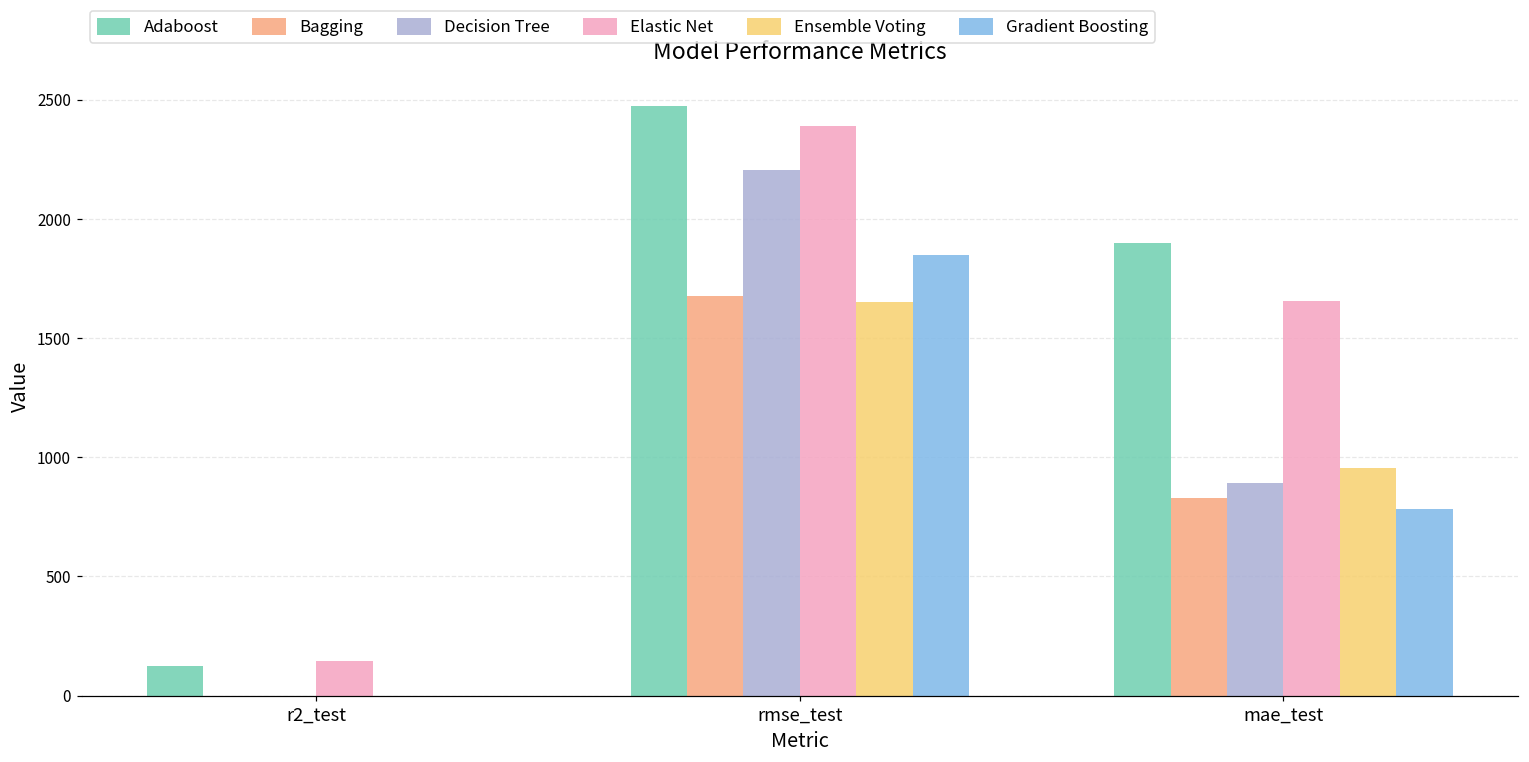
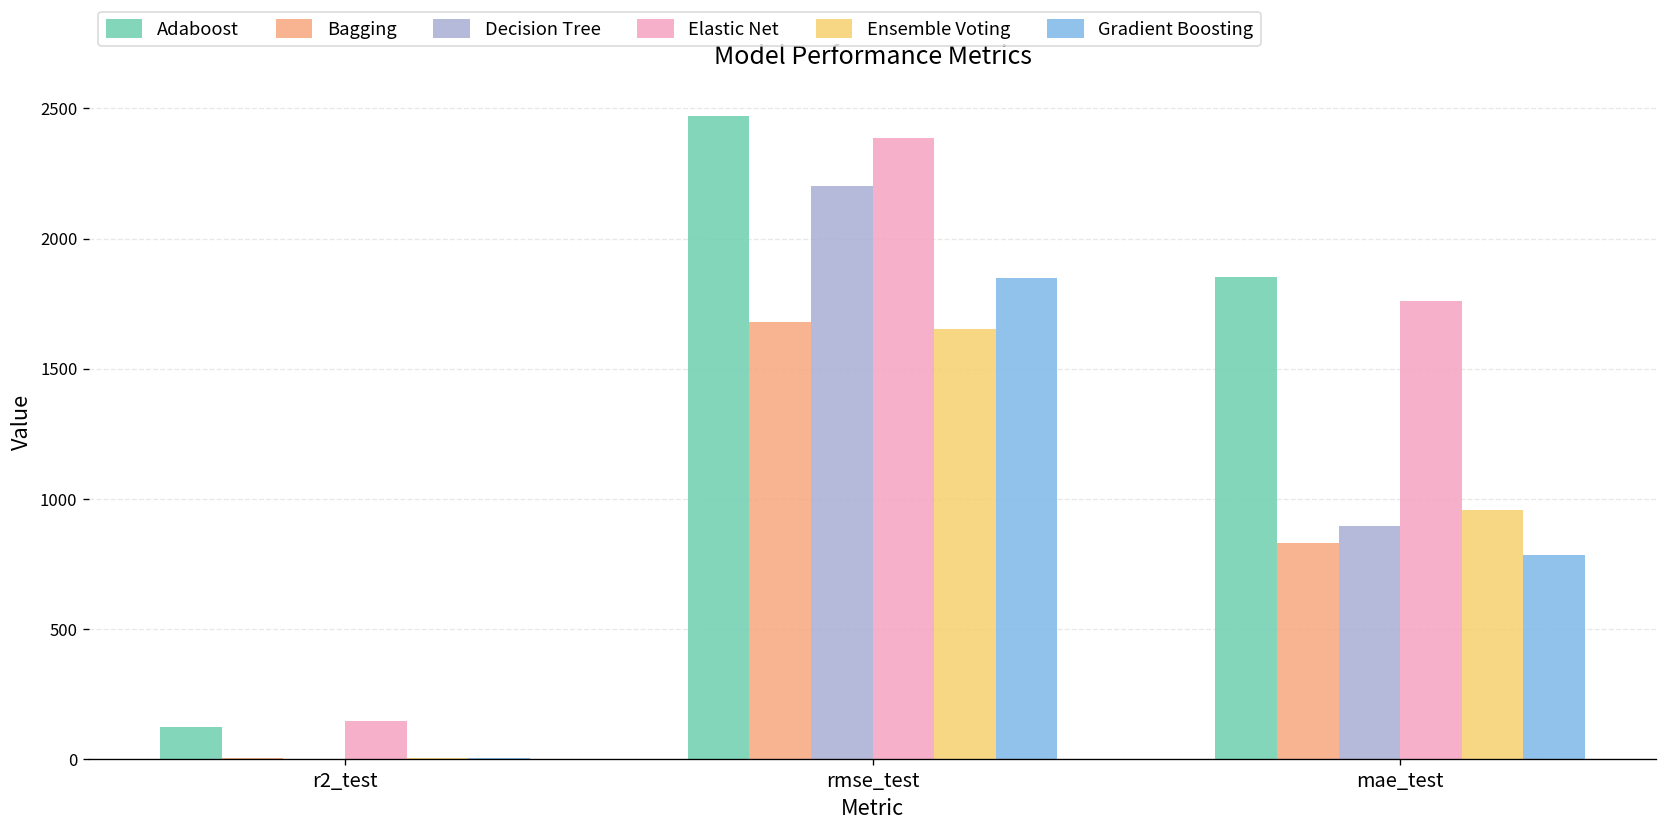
  {
    "Adaboost": {
      "r2_test": 120,
      "rmse_test": 2470,
-     "mae_test": 1900
+     "mae_test": 1850
    },
    "Elastic Net": {
      "r2_test": 140,
      "rmse_test": 2390,
-     "mae_test": 1660
+     "mae_test": 1760
    }
  }
